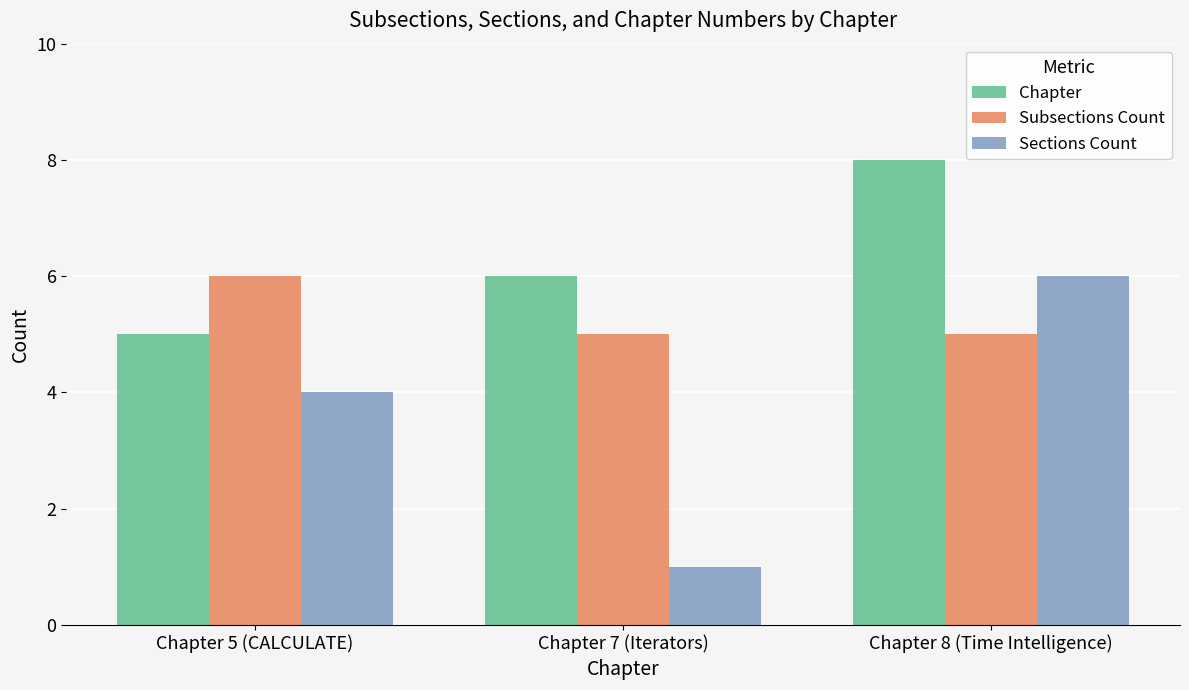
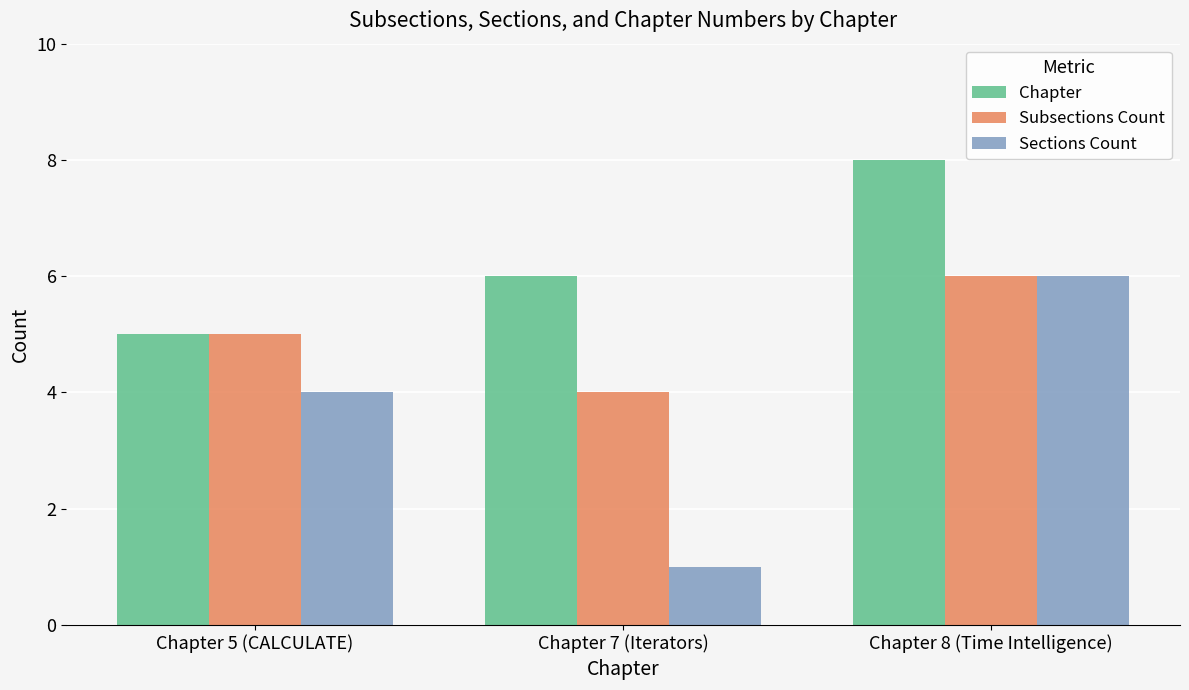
  {
    "Chapter": {
      "Chapter 5 (CALCULATE)": 5,
      "Chapter 7 (Iterators)": 6,
      "Chapter 8 (Time Intelligence)": 8
    },
    "Subsections Count": {
-     "Chapter 5 (CALCULATE)": 6,
-     "Chapter 7 (Iterators)": 5,
-     "Chapter 8 (Time Intelligence)": 5
+     "Chapter 5 (CALCULATE)": 5,
+     "Chapter 7 (Iterators)": 4,
+     "Chapter 8 (Time Intelligence)": 6
    },
    "Sections Count": {
      "Chapter 5 (CALCULATE)": 4,
      "Chapter 7 (Iterators)": 1,
      "Chapter 8 (Time Intelligence)": 6
    }
  }
